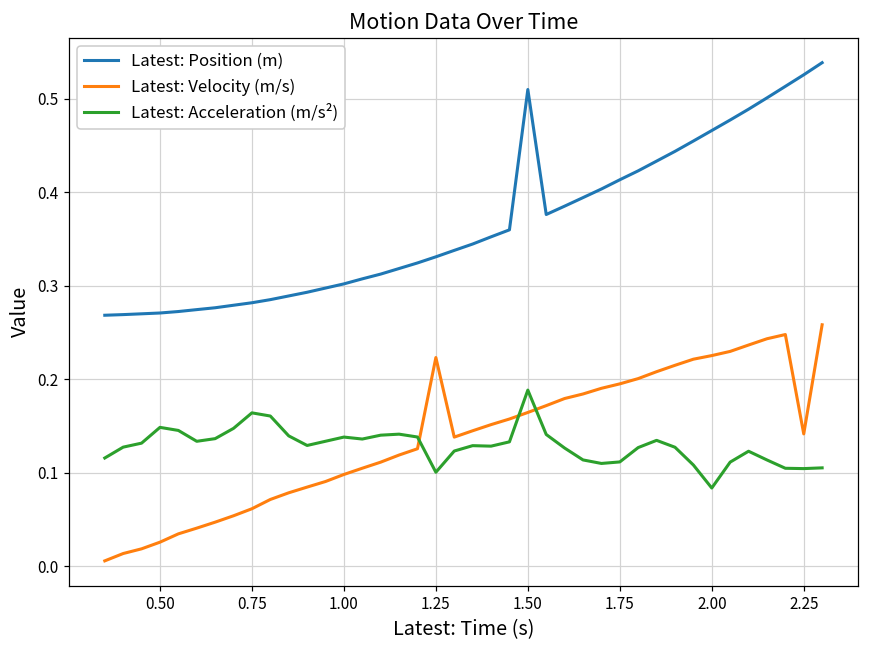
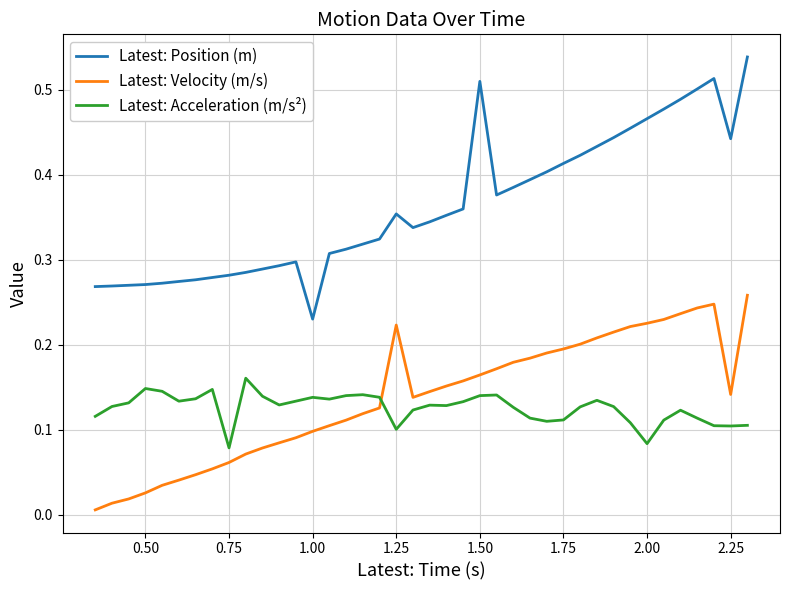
  {
    "Latest: Position (m)": {
      "0.50": 0.27,
      "0.75": 0.28,
-     "1.00": 0.30,
-     "1.25": 0.33,
+     "1.00": 0.23,
+     "1.25": 0.35,
      "1.50": 0.51,
      "1.75": 0.41,
      "2.00": 0.47,
-     "2.25": 0.53
+     "2.25": 0.44
    },
    "Latest: Velocity (m/s)": {
      "0.50": 0.03,
      "0.75": 0.06,
      "1.00": 0.10,
      "1.25": 0.22,
      "1.50": 0.16,
      "1.75": 0.19,
      "2.00": 0.23,
      "2.25": 0.14
    },
    "Latest: Acceleration (m/s²)": {
      "0.50": 0.15,
-     "0.75": 0.16,
+     "0.75": 0.08,
      "1.00": 0.14,
      "1.25": 0.10,
-     "1.50": 0.19,
+     "1.50": 0.14,
      "1.75": 0.11,
      "2.00": 0.08,
      "2.25": 0.10
    }
  }
